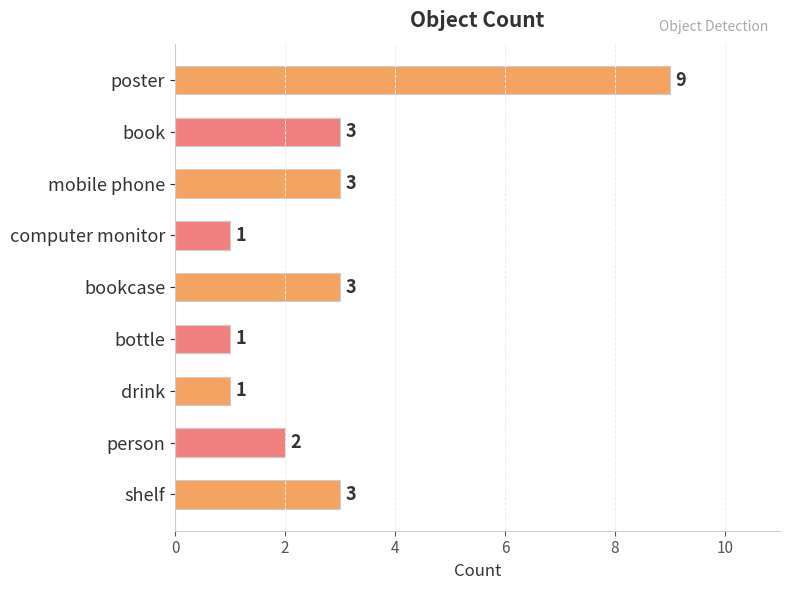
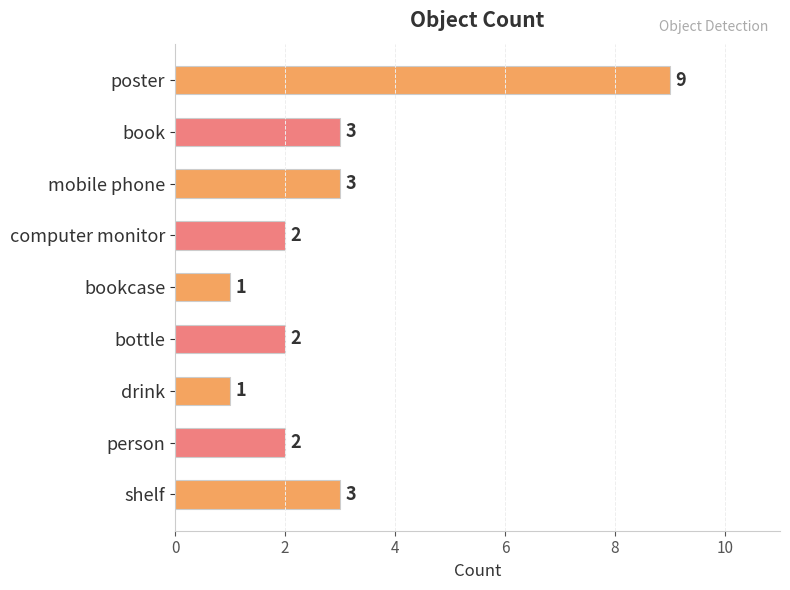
  {
    "poster": 9,
    "book": 3,
    "mobile phone": 3,
-   "computer monitor": 1,
-   "bookcase": 3,
-   "bottle": 1,
+   "computer monitor": 2,
+   "bookcase": 1,
+   "bottle": 2,
    "drink": 1,
    "person": 2,
    "shelf": 3
  }
